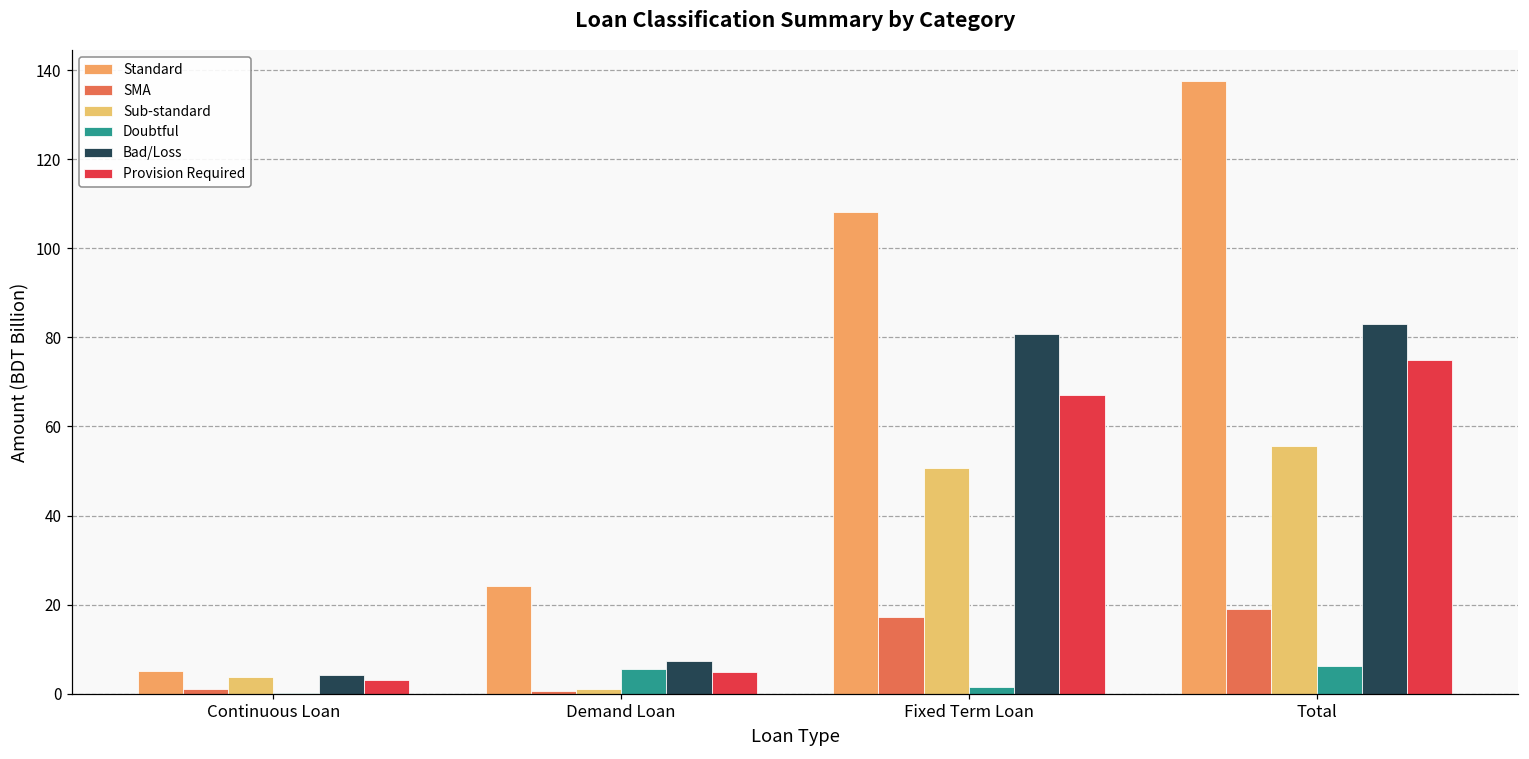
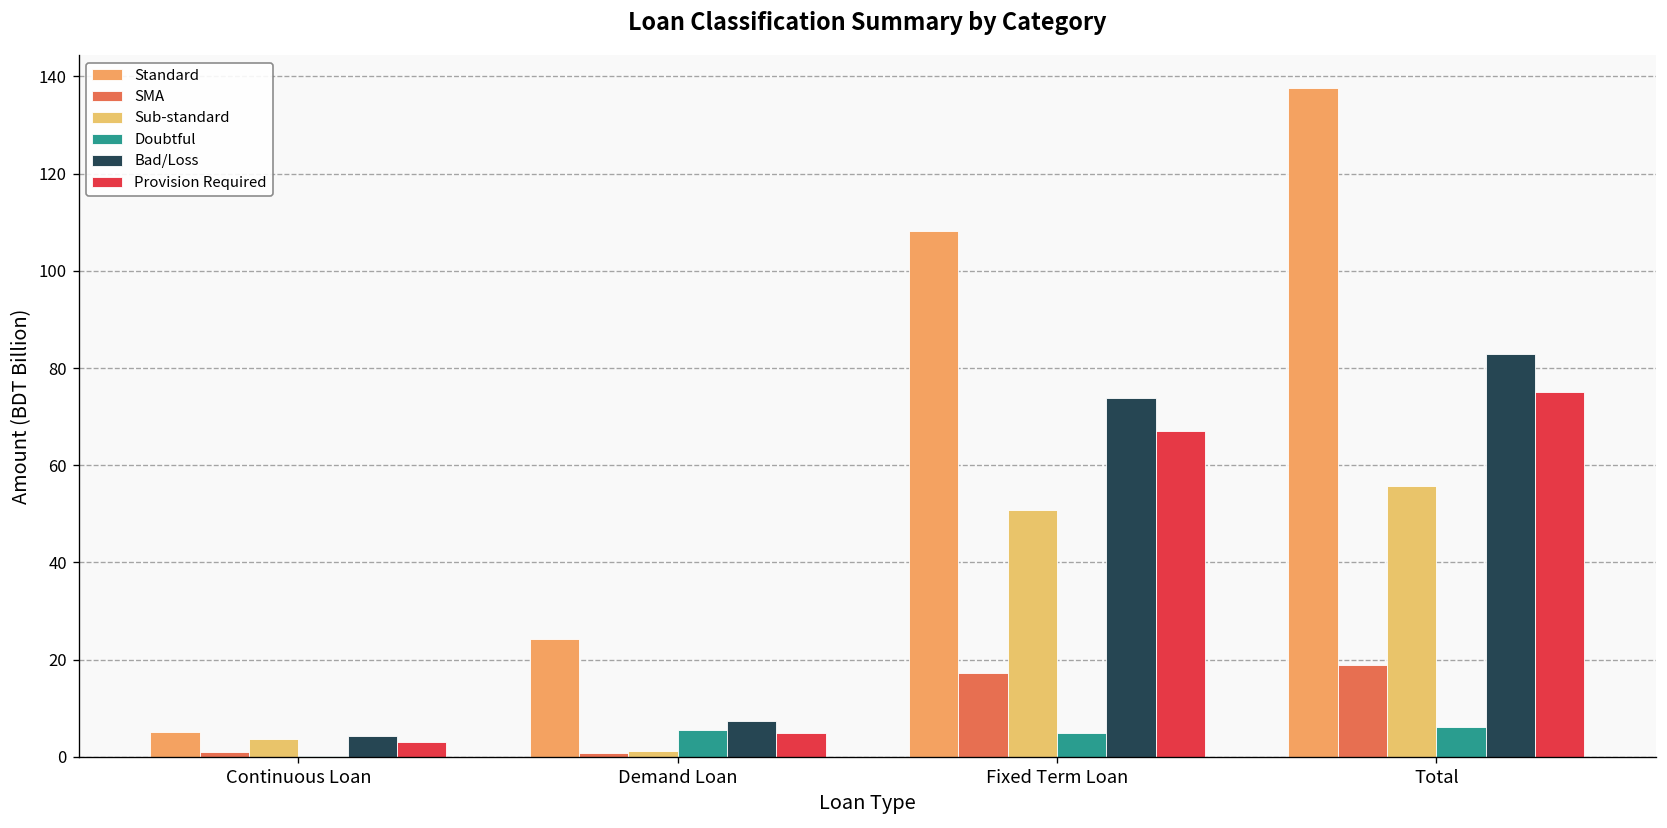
  {
    "Doubtful": {
      "Demand Loan": 6,
-     "Fixed Term Loan": 2,
+     "Fixed Term Loan": 5,
      "Total": 6
    },
    "Bad/Loss": {
      "Continuous Loan": 4,
      "Demand Loan": 7,
-     "Fixed Term Loan": 81,
+     "Fixed Term Loan": 74,
      "Total": 83
    }
  }
